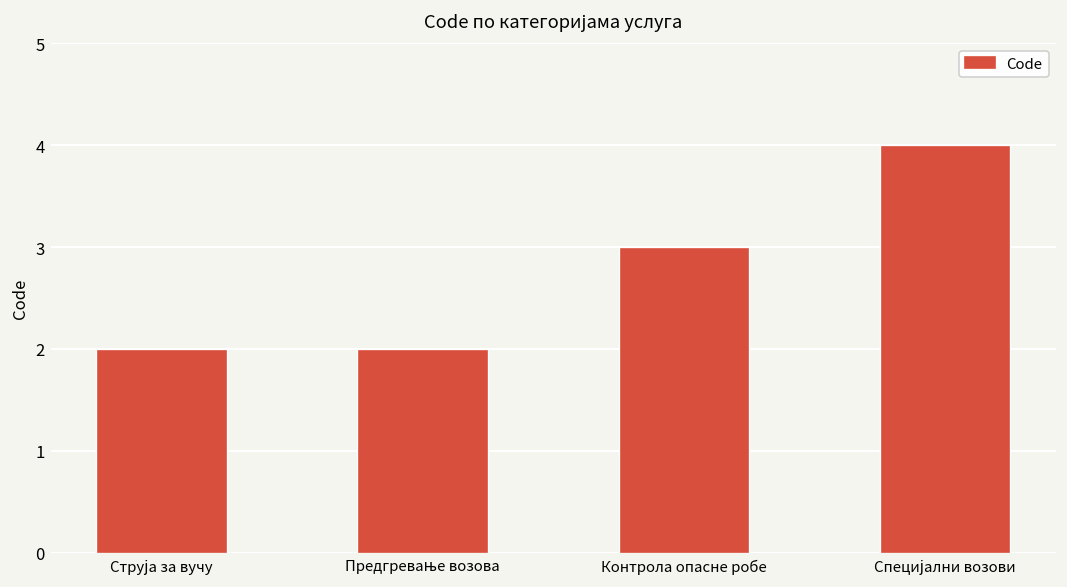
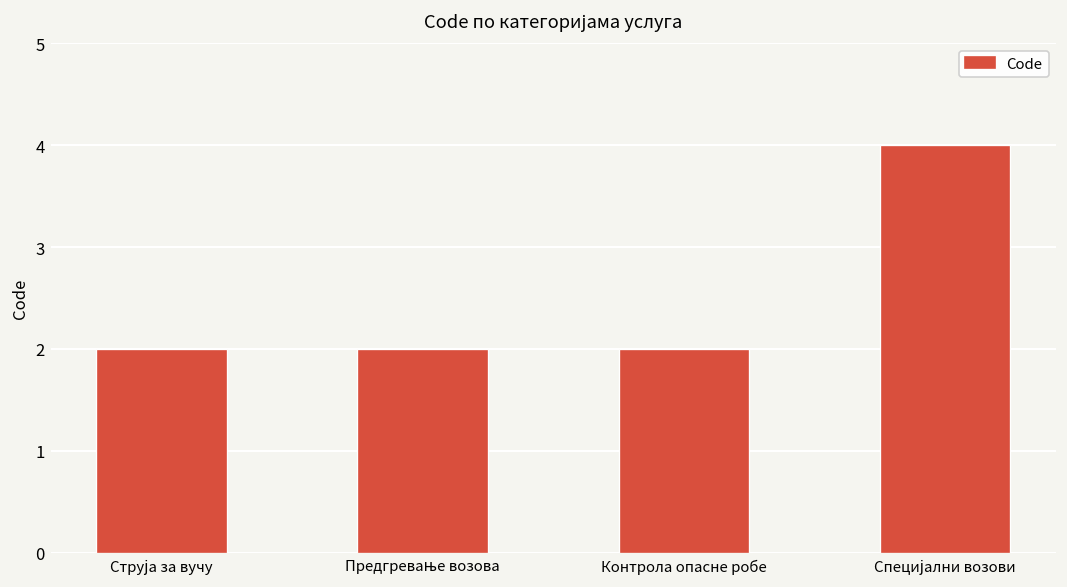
  {
    "Струја за вучу": 2,
    "Предгревање возова": 2,
-   "Контрола опасне робе": 3,
+   "Контрола опасне робе": 2,
    "Специјални возови": 4
  }
